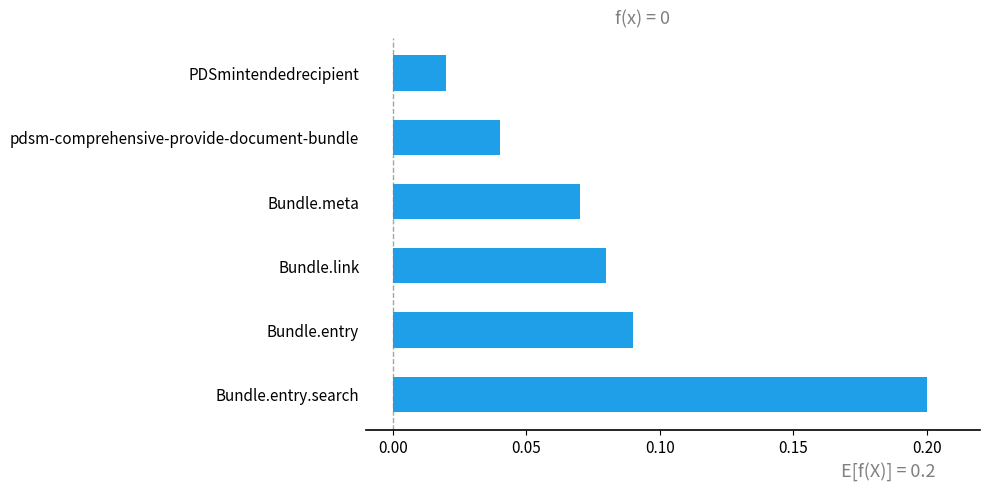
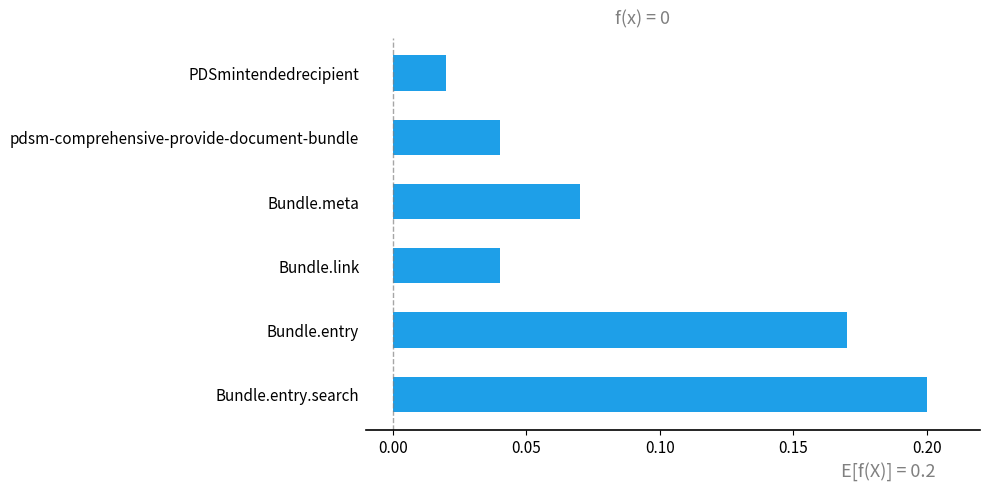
  {
    "PDSmintendedrecipient": 0.02,
    "pdsm-comprehensive-provide-document-bundle": 0.04,
    "Bundle.meta": 0.07,
-   "Bundle.link": 0.08,
-   "Bundle.entry": 0.09,
+   "Bundle.link": 0.04,
+   "Bundle.entry": 0.17,
    "Bundle.entry.search": 0.20
  }
